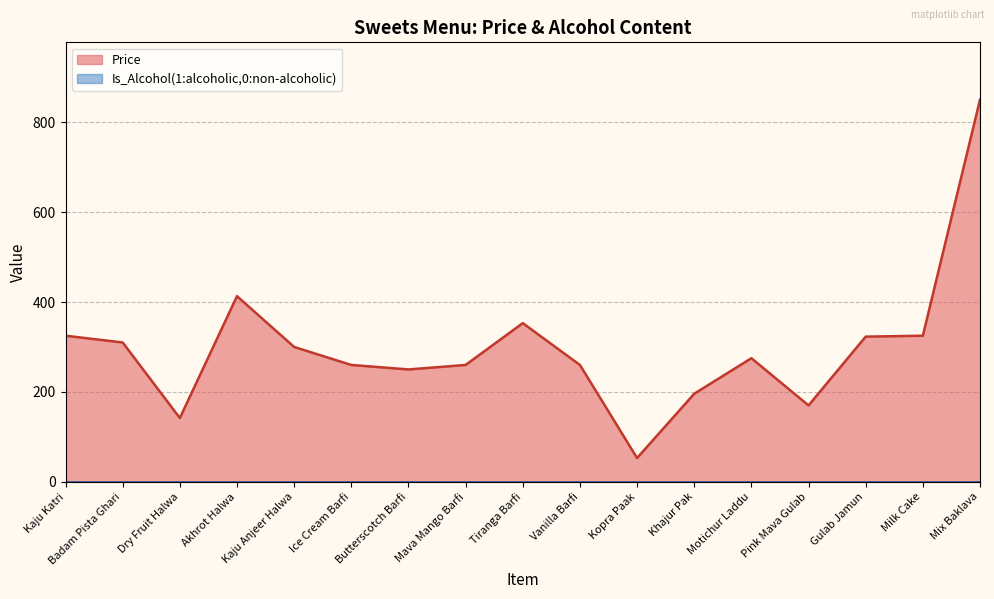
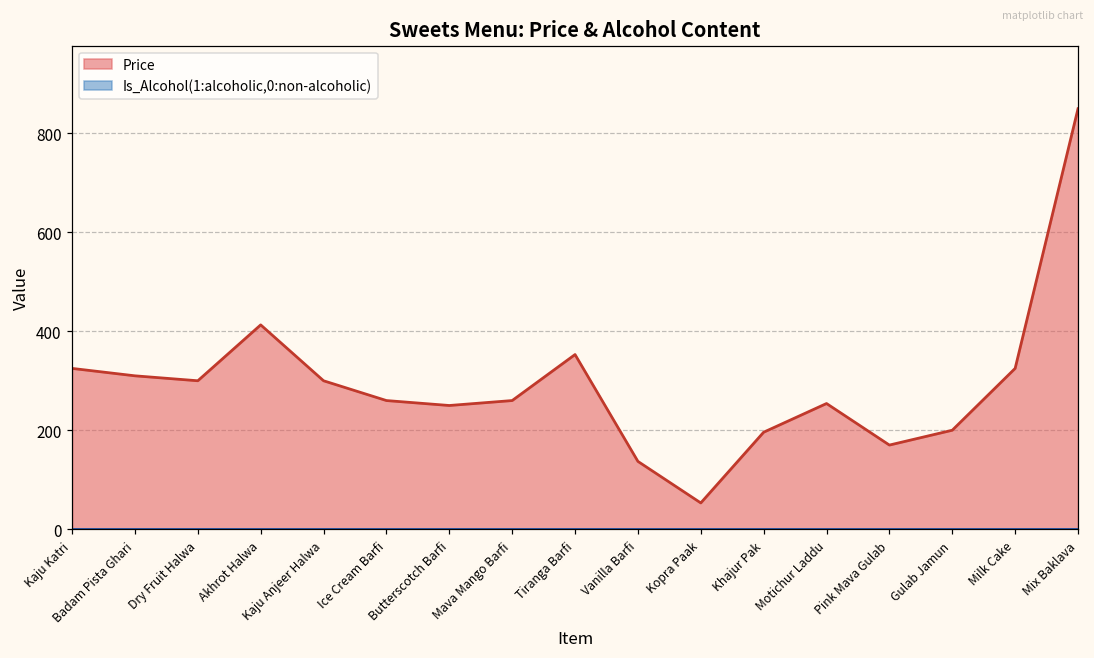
  {
    "Price": {
      "Kaju Katri": 330,
      "Badam Pista Ghari": 310,
-     "Dry Fruit Halwa": 140,
+     "Dry Fruit Halwa": 300,
      "Akhrot Halwa": 410,
      "Kaju Anjeer Halwa": 300,
      "Ice Cream Barfi": 260,
      "Butterscotch Barfi": 250,
      "Mava Mango Barfi": 260,
      "Tiranga Barfi": 350,
-     "Vanilla Barfi": 260,
+     "Vanilla Barfi": 140,
      "Kopra Paak": 50,
      "Khajur Pak": 200,
-     "Motichur Laddu": 280,
+     "Motichur Laddu": 250,
      "Pink Mava Gulab": 170,
-     "Gulab Jamun": 320,
+     "Gulab Jamun": 200,
      "Milk Cake": 330,
      "Mix Baklava": 850
    },
    "Is_Alcohol(1:alcoholic,0:non-alcoholic)": {
      "Kaju Katri": 0,
      "Badam Pista Ghari": 0,
      "Dry Fruit Halwa": 0,
      "Akhrot Halwa": 0,
      "Kaju Anjeer Halwa": 0,
      "Ice Cream Barfi": 0,
      "Butterscotch Barfi": 0,
      "Mava Mango Barfi": 0,
      "Tiranga Barfi": 0,
      "Vanilla Barfi": 0,
      "Kopra Paak": 0,
      "Khajur Pak": 0,
      "Motichur Laddu": 0,
      "Pink Mava Gulab": 0,
      "Gulab Jamun": 0,
      "Milk Cake": 0,
      "Mix Baklava": 0
    }
  }
